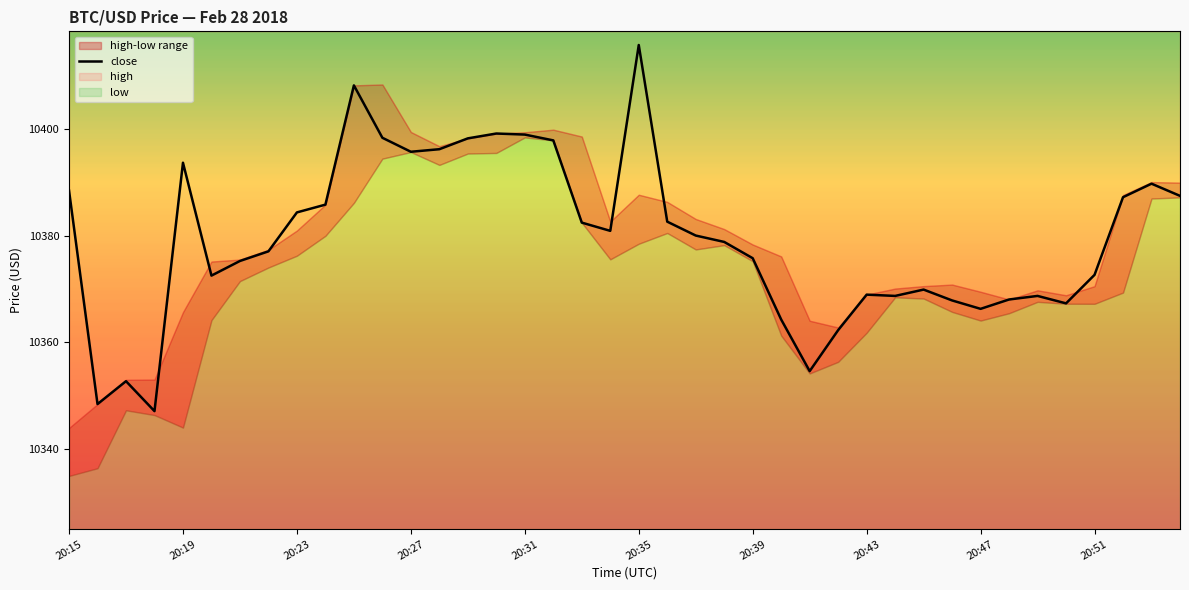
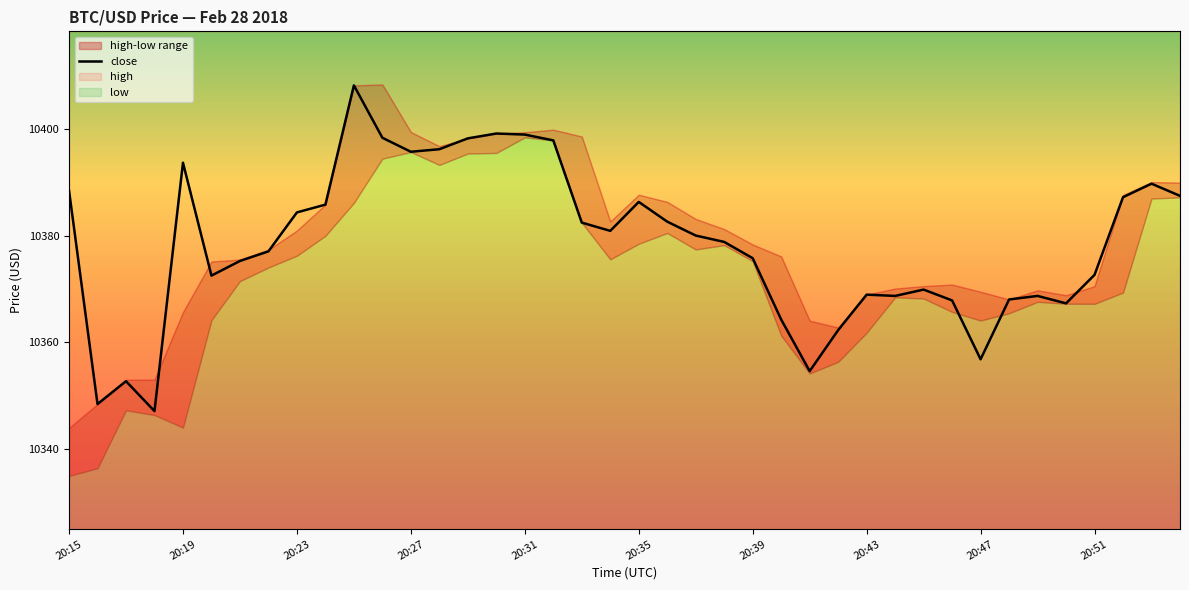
  {
    "close": {
      "20:15": 10389,
      "20:19": 10394,
      "20:23": 10384,
-     "20:35": 10416,
+     "20:35": 10386,
      "20:39": 10376,
-     "20:47": 10366,
+     "20:47": 10357,
      "20:51": 10373
    },
    "low": {
      "20:15": 10335,
      "20:19": 10344,
      "20:23": 10376,
      "20:31": 10399,
      "20:35": 10379,
      "20:39": 10375,
      "20:43": 10362,
      "20:47": 10364,
      "20:51": 10367
    }
  }
